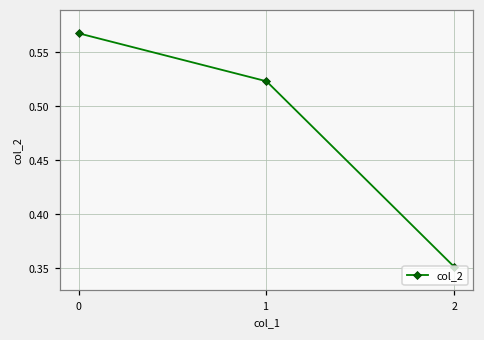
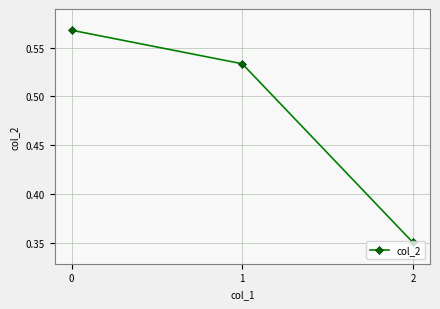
  {
    "0": 0.57,
-   "1": 0.52
+   "1": 0.53
  }
